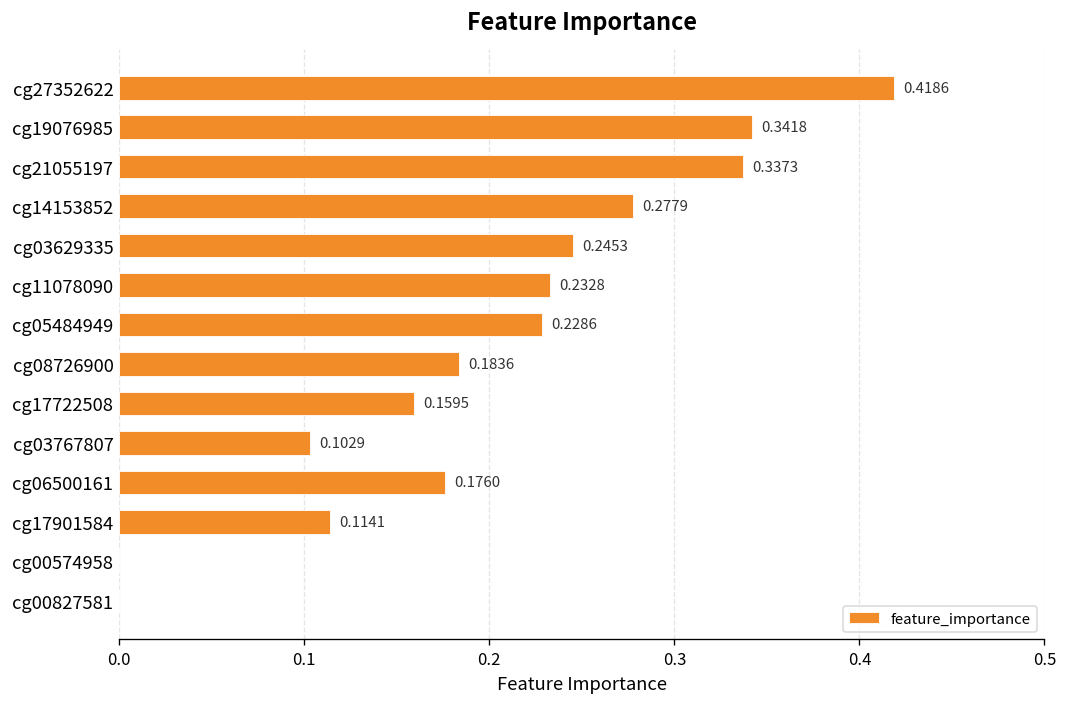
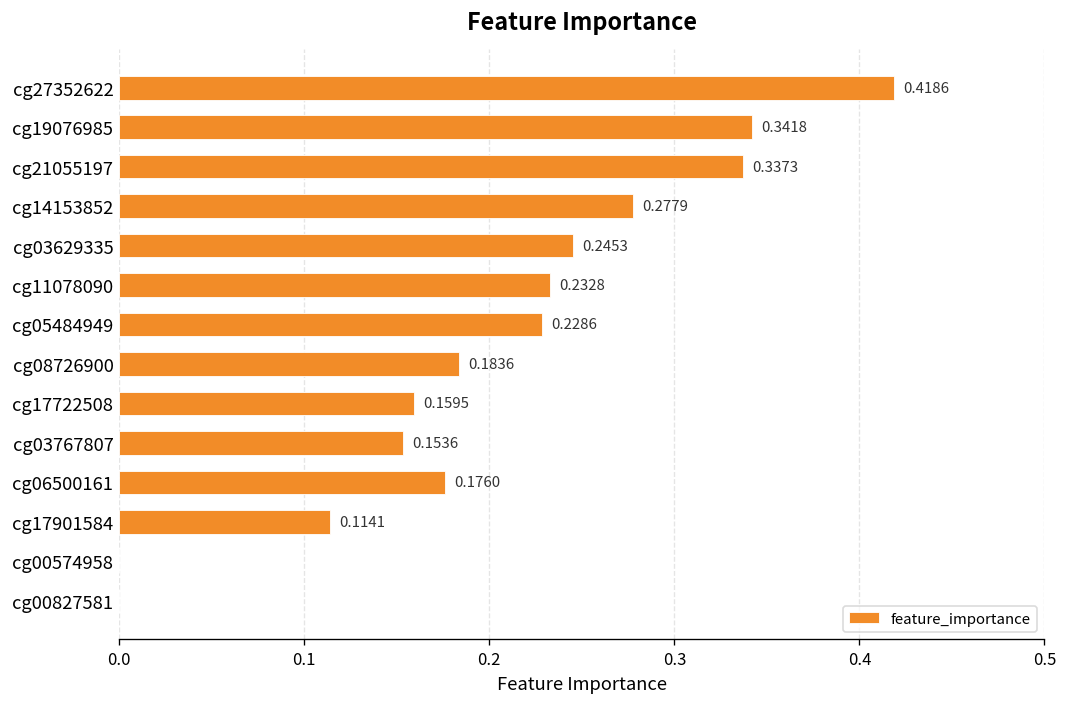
  {
    "cg27352622": 0.4186,
    "cg19076985": 0.3418,
    "cg21055197": 0.3373,
    "cg14153852": 0.2779,
    "cg03629335": 0.2453,
    "cg11078090": 0.2328,
    "cg05484949": 0.2286,
    "cg08726900": 0.1836,
    "cg17722508": 0.1595,
-   "cg03767807": 0.1029,
+   "cg03767807": 0.1536,
    "cg06500161": 0.1760,
    "cg17901584": 0.1141
  }
